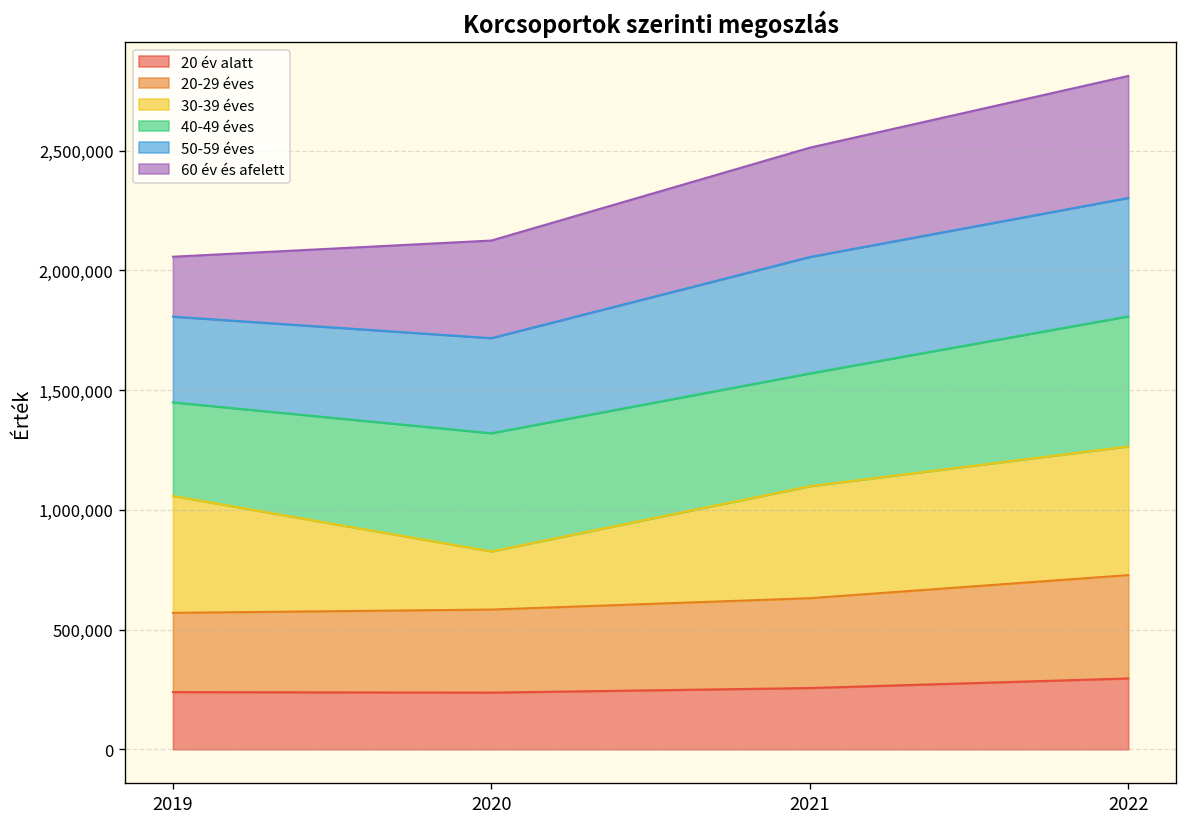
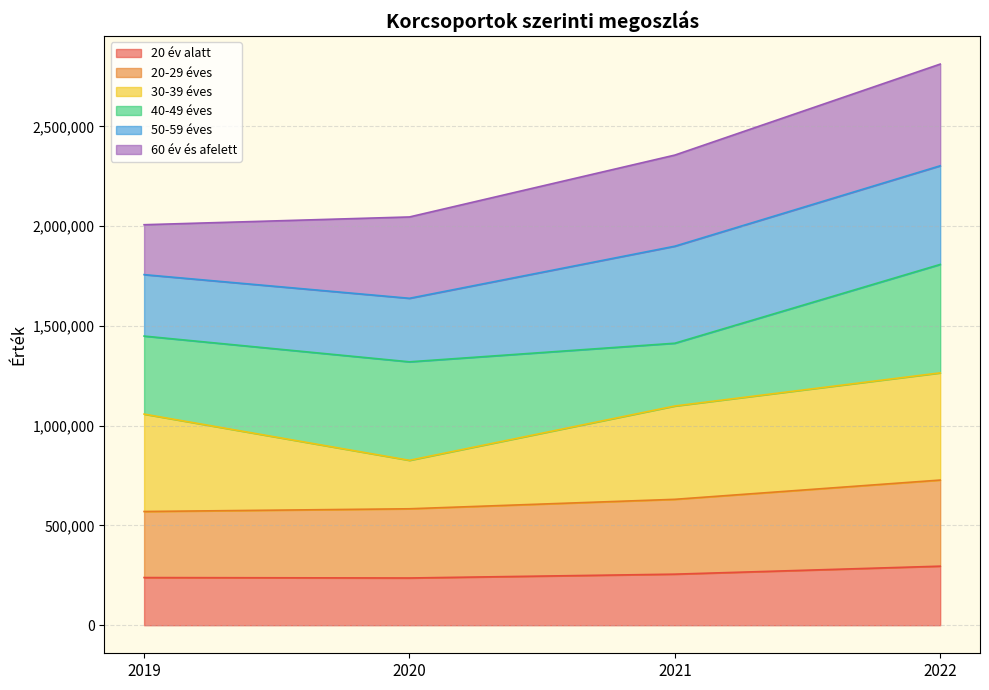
  {
    "30-39 éves": {
      "2019": "490,000",
      "2020": "240,000",
      "2021": "470,000",
      "2022": "540,000"
    },
    "40-49 éves": {
      "2019": "390,000",
      "2020": "490,000",
-     "2021": "470,000",
+     "2021": "310,000",
      "2022": "540,000"
    },
    "50-59 éves": {
-     "2019": "360,000",
-     "2020": "400,000",
+     "2019": "310,000",
+     "2020": "320,000",
      "2021": "490,000",
      "2022": "490,000"
    },
    "60 év és afelett": {
      "2019": "250,000",
      "2020": "410,000",
      "2021": "460,000",
      "2022": "510,000"
    }
  }
